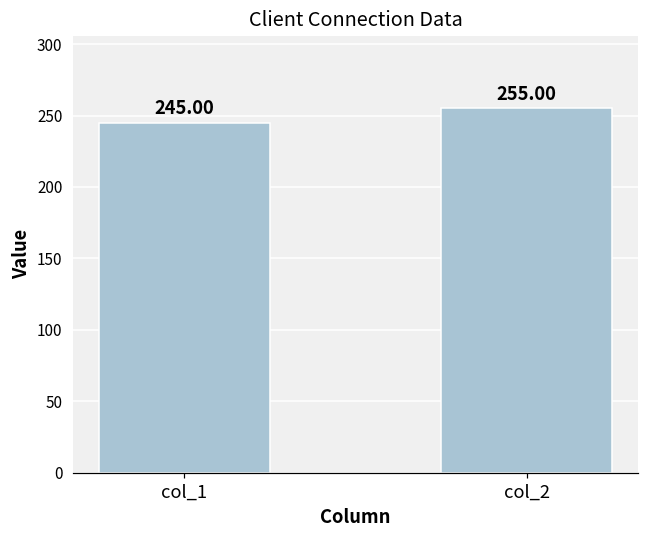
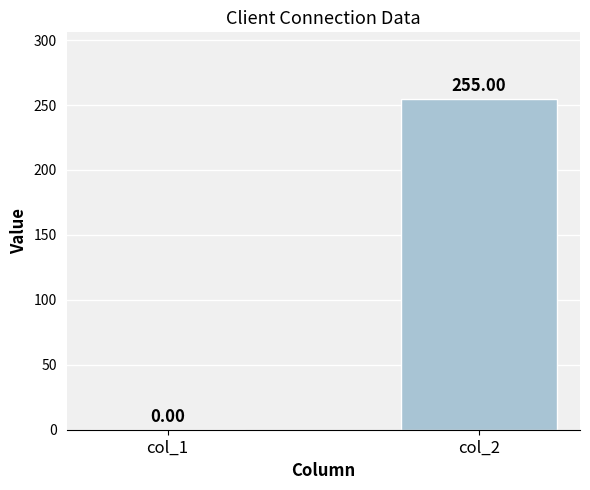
  {
-   "col_1": 245.00,
+   "col_1": 0.00,
    "col_2": 255.00
  }
